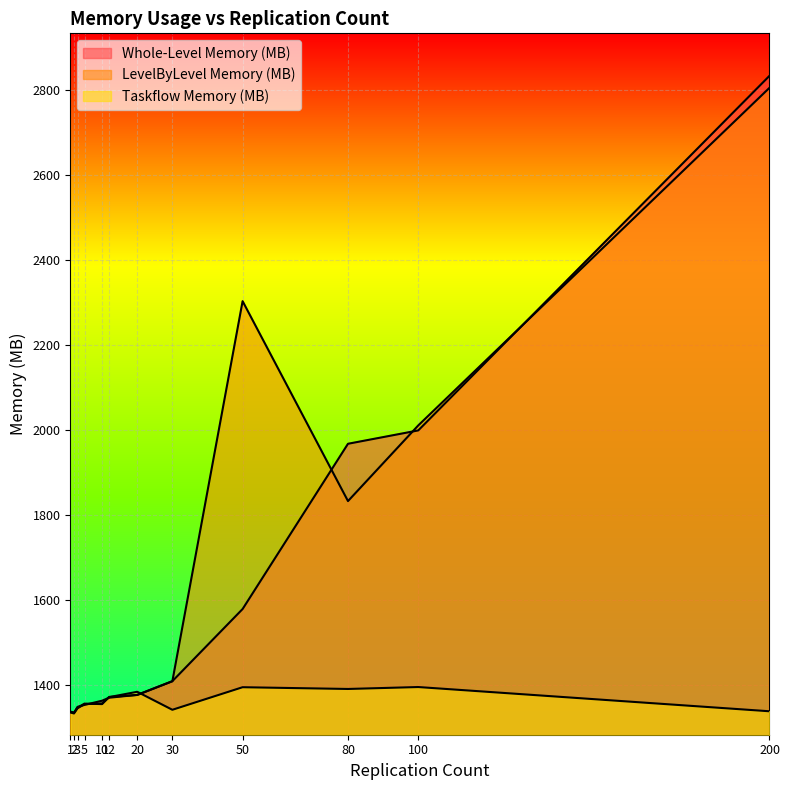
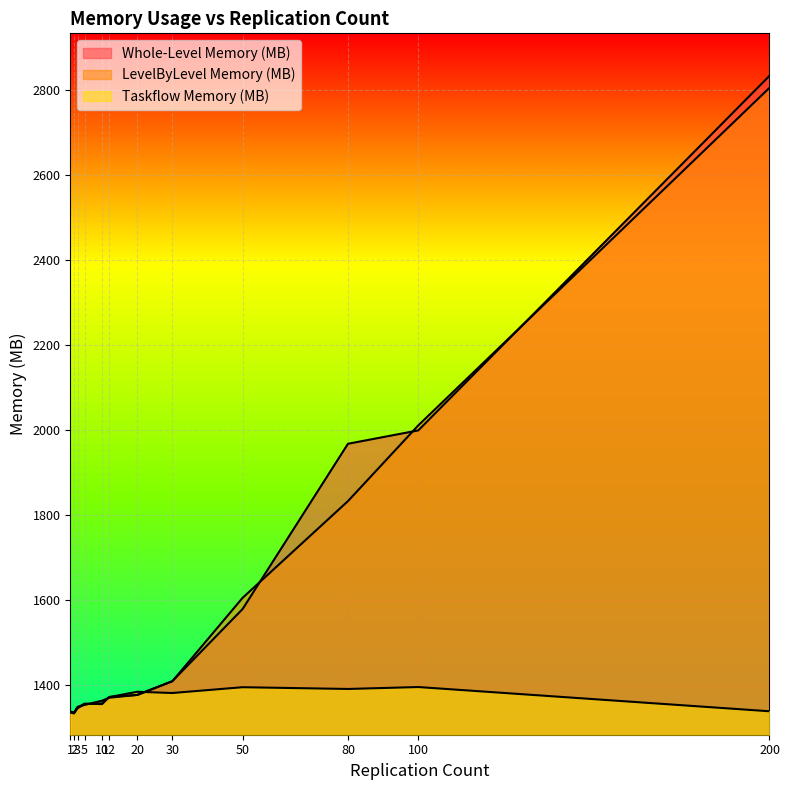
  {
    "Whole-Level Memory (MB)": {
      "50": 1580,
      "80": 1970,
      "100": 2000,
      "200": 2830
    },
    "LevelByLevel Memory (MB)": {
-     "50": 2300,
+     "50": 1600,
      "80": 1830,
      "100": 2010,
      "200": 2810
    },
    "Taskflow Memory (MB)": {
      "20": 1380,
-     "30": 1340,
+     "30": 1380,
      "50": 1390,
      "80": 1390,
      "100": 1390,
      "200": 1340
    }
  }
